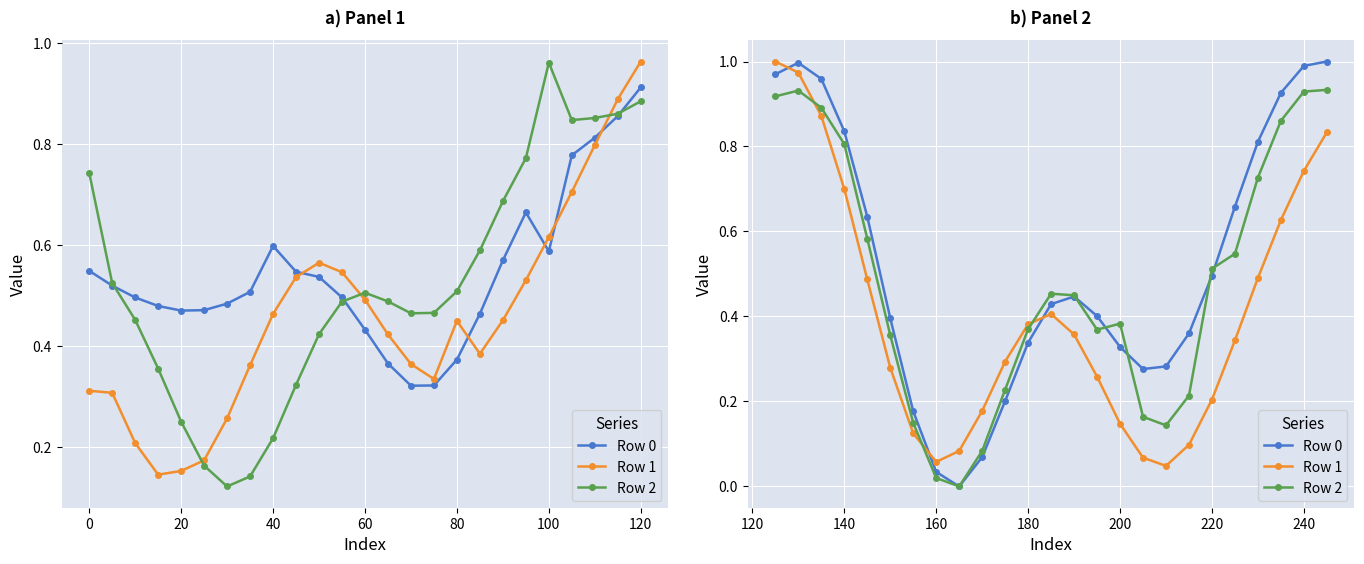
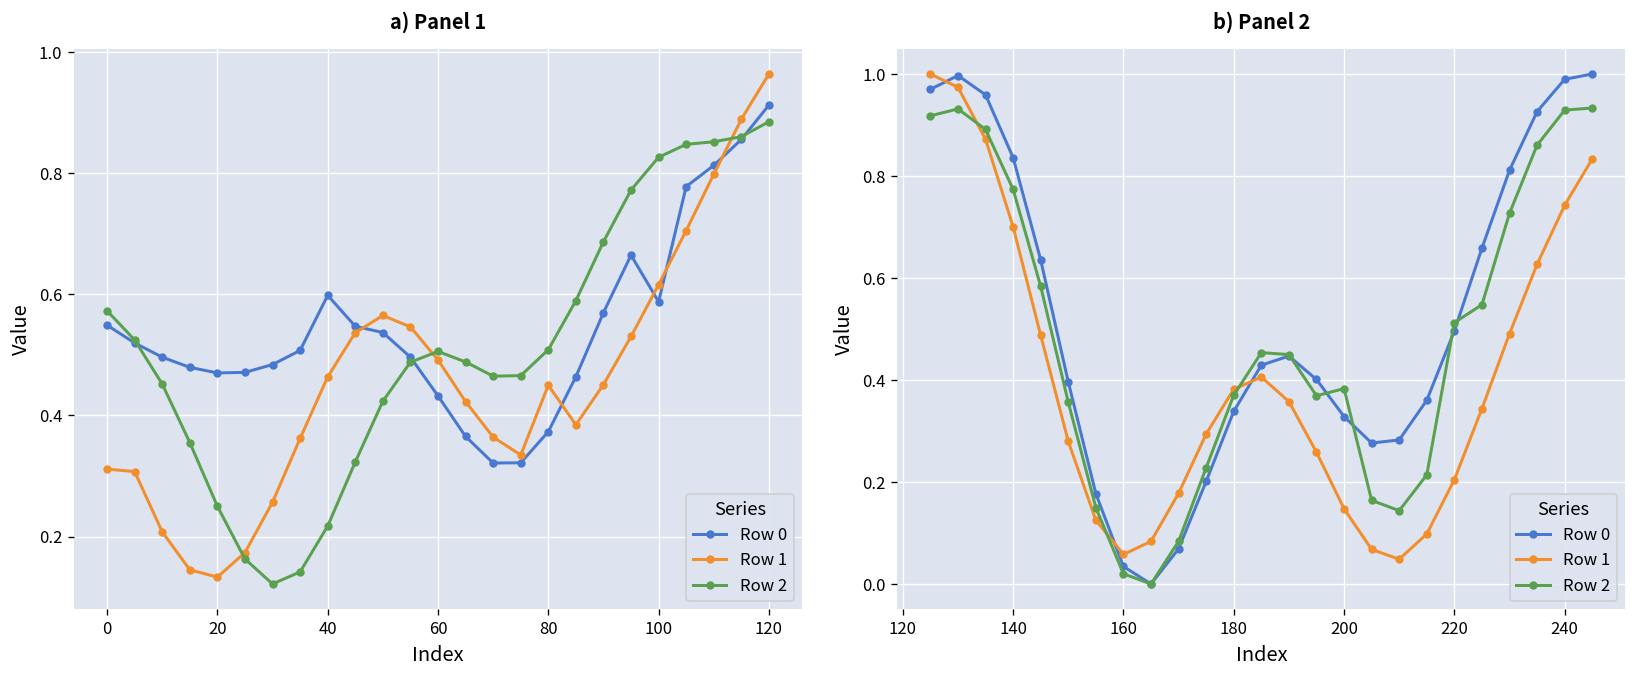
  {
    "a) Panel 1": {
      "Row 0": {
        "0": 0.55,
        "20": 0.47,
        "40": 0.60,
        "60": 0.43,
        "80": 0.37,
        "100": 0.59,
        "120": 0.91
      },
      "Row 1": {
        "0": 0.31,
-       "20": 0.15,
+       "20": 0.13,
        "40": 0.46,
        "60": 0.49,
        "80": 0.45,
        "100": 0.62,
        "120": 0.96
      },
      "Row 2": {
-       "0": 0.74,
+       "0": 0.57,
        "20": 0.25,
        "40": 0.22,
        "60": 0.51,
        "80": 0.51,
-       "100": 0.96,
+       "100": 0.83,
        "120": 0.89
      }
    },
    "b) Panel 2": {
      "Row 0": {
        "140": 0.84,
        "160": 0.03,
        "180": 0.34,
        "200": 0.33,
        "220": 0.50,
        "240": 0.99
      },
      "Row 1": {
        "140": 0.70,
        "160": 0.06,
        "180": 0.38,
        "200": 0.15,
        "220": 0.20,
        "240": 0.74
      },
      "Row 2": {
-       "140": 0.81,
+       "140": 0.77,
        "160": 0.02,
        "180": 0.37,
        "200": 0.38,
        "220": 0.51,
        "240": 0.93
      }
    }
  }
